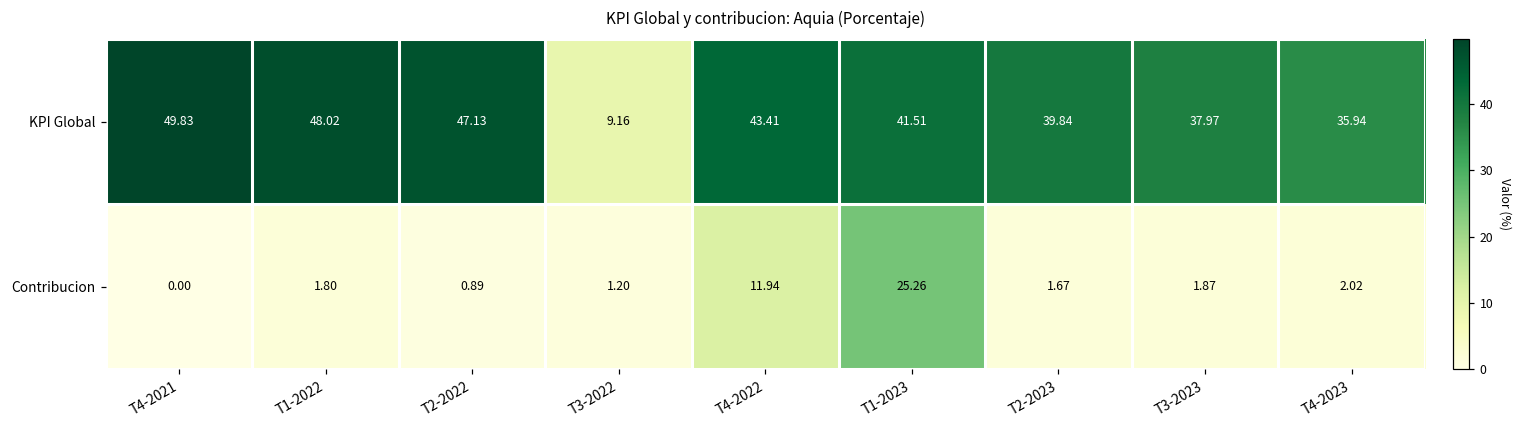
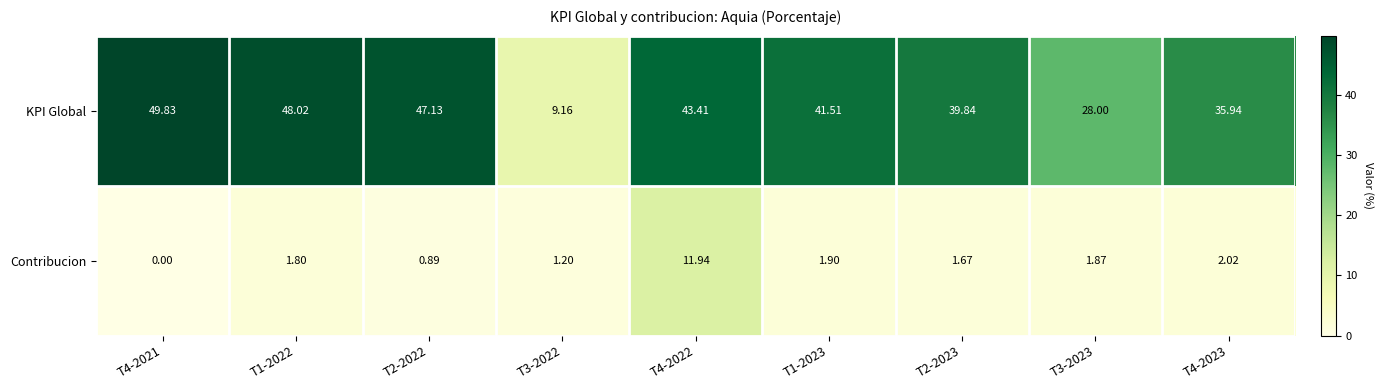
  {
    "KPI Global": {
      "T4-2021": 49.83,
      "T1-2022": 48.02,
      "T2-2022": 47.13,
      "T3-2022": 9.16,
      "T4-2022": 43.41,
      "T1-2023": 41.51,
      "T2-2023": 39.84,
-     "T3-2023": 37.97,
+     "T3-2023": 28.00,
      "T4-2023": 35.94
    },
    "Contribucion": {
      "T4-2021": 0.00,
      "T1-2022": 1.80,
      "T2-2022": 0.89,
      "T3-2022": 1.20,
      "T4-2022": 11.94,
-     "T1-2023": 25.26,
+     "T1-2023": 1.90,
      "T2-2023": 1.67,
      "T3-2023": 1.87,
      "T4-2023": 2.02
    }
  }
